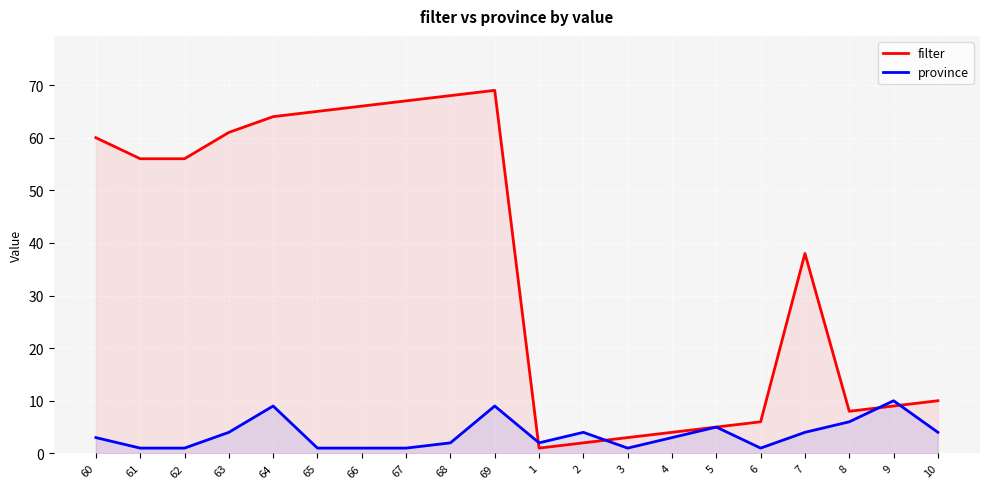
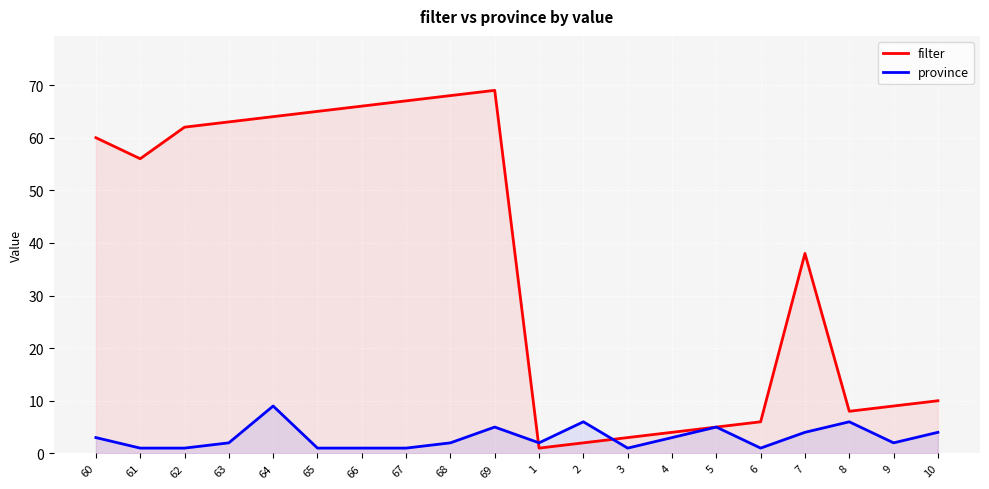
  {
    "filter": {
      "60": 60,
      "61": 56,
-     "62": 56,
-     "63": 61,
+     "62": 62,
+     "63": 63,
      "64": 64,
      "65": 65,
      "66": 66,
      "67": 67,
      "68": 68,
      "69": 69,
      "1": 1,
      "2": 2,
      "3": 3,
      "4": 4,
      "6": 6,
      "7": 38,
      "8": 8,
      "9": 9,
      "10": 10
    },
    "province": {
      "60": 3,
      "61": 1,
      "62": 1,
-     "63": 4,
+     "63": 2,
      "64": 9,
      "65": 1,
      "66": 1,
      "67": 1,
      "68": 2,
-     "69": 9,
+     "69": 5,
      "1": 2,
-     "2": 4,
+     "2": 6,
      "3": 1,
      "4": 3,
      "6": 1,
      "7": 4,
      "8": 6,
-     "9": 10,
+     "9": 2,
      "10": 4
    }
  }
